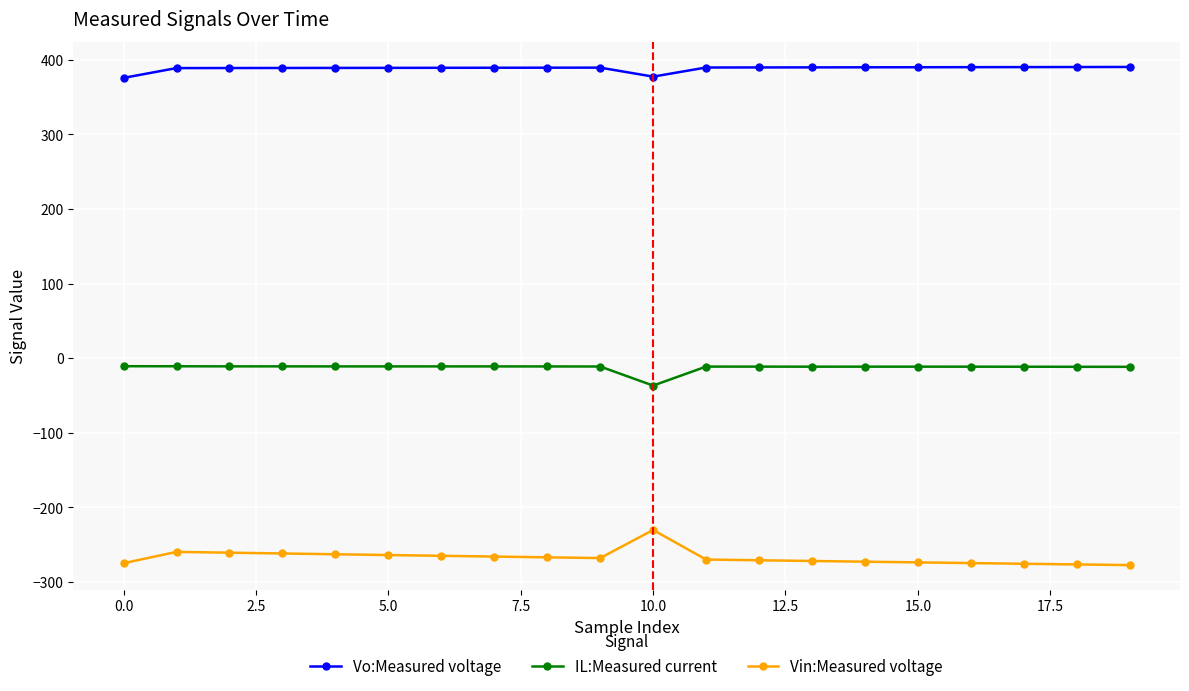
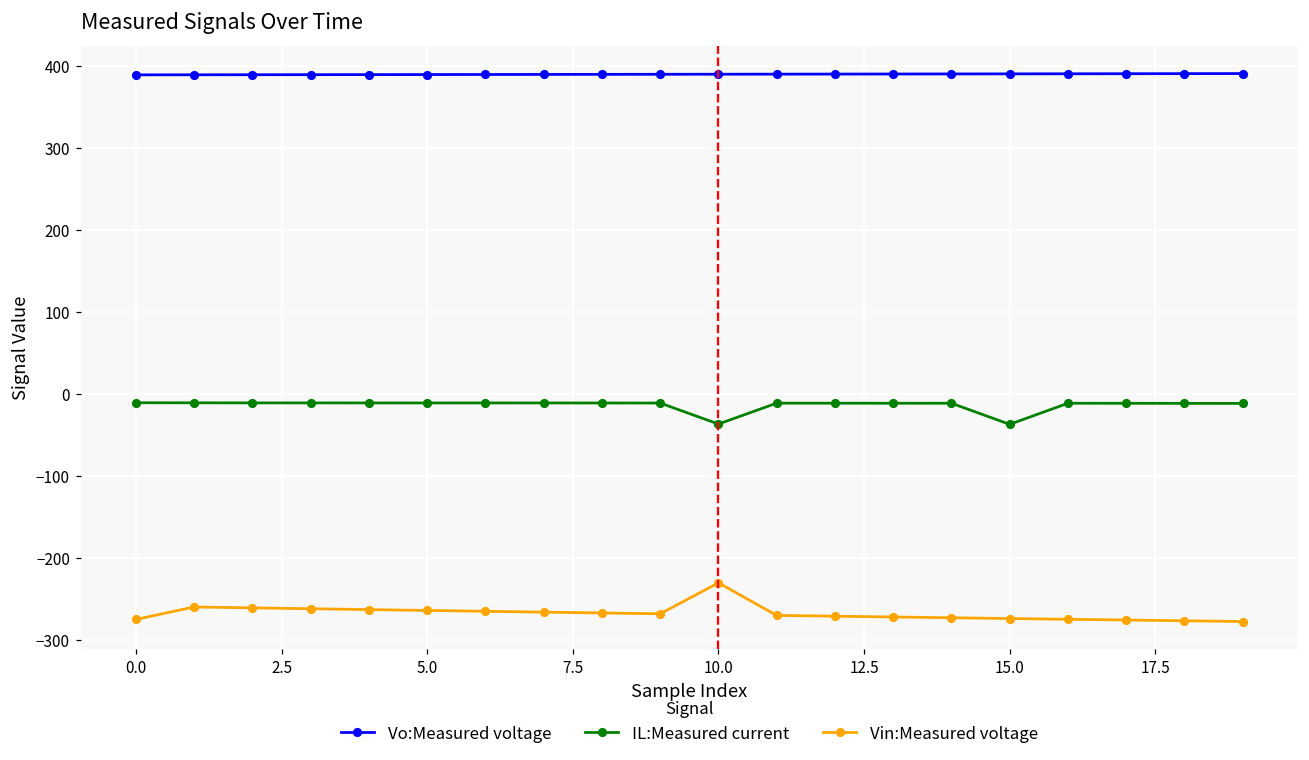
  {
    "Vo:Measured voltage": {
-     "0.0": 380,
+     "0.0": 390,
      "5.0": 390,
-     "10.0": 380,
+     "10.0": 390,
      "15.0": 390
    },
    "IL:Measured current": {
      "0.0": -10,
      "5.0": -10,
      "10.0": -40,
-     "15.0": -10
+     "15.0": -40
    },
    "Vin:Measured voltage": {
      "0.0": -270,
      "5.0": -260,
      "10.0": -230,
      "15.0": -270
    }
  }
